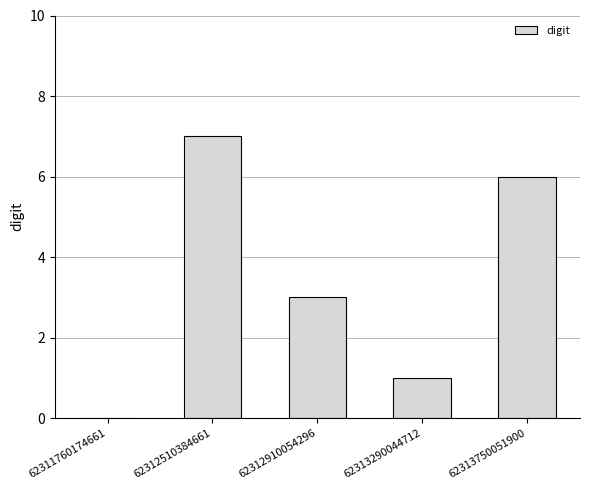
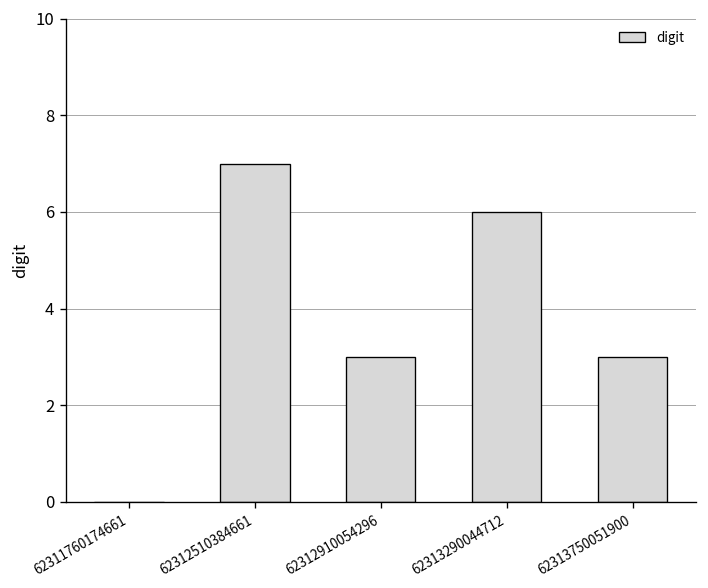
  {
    "62311760174661": 0,
    "62312510384661": 7,
    "62312910054296": 3,
-   "62313290044712": 1,
-   "62313750051900": 6
+   "62313290044712": 6,
+   "62313750051900": 3
  }
